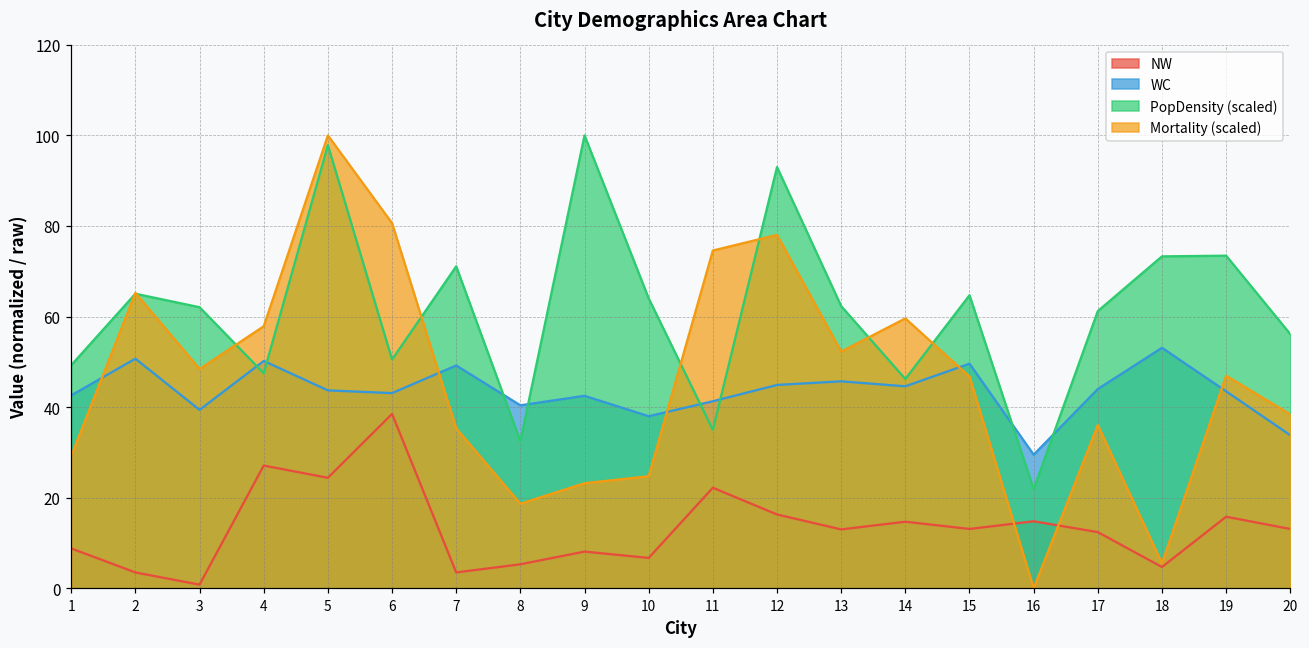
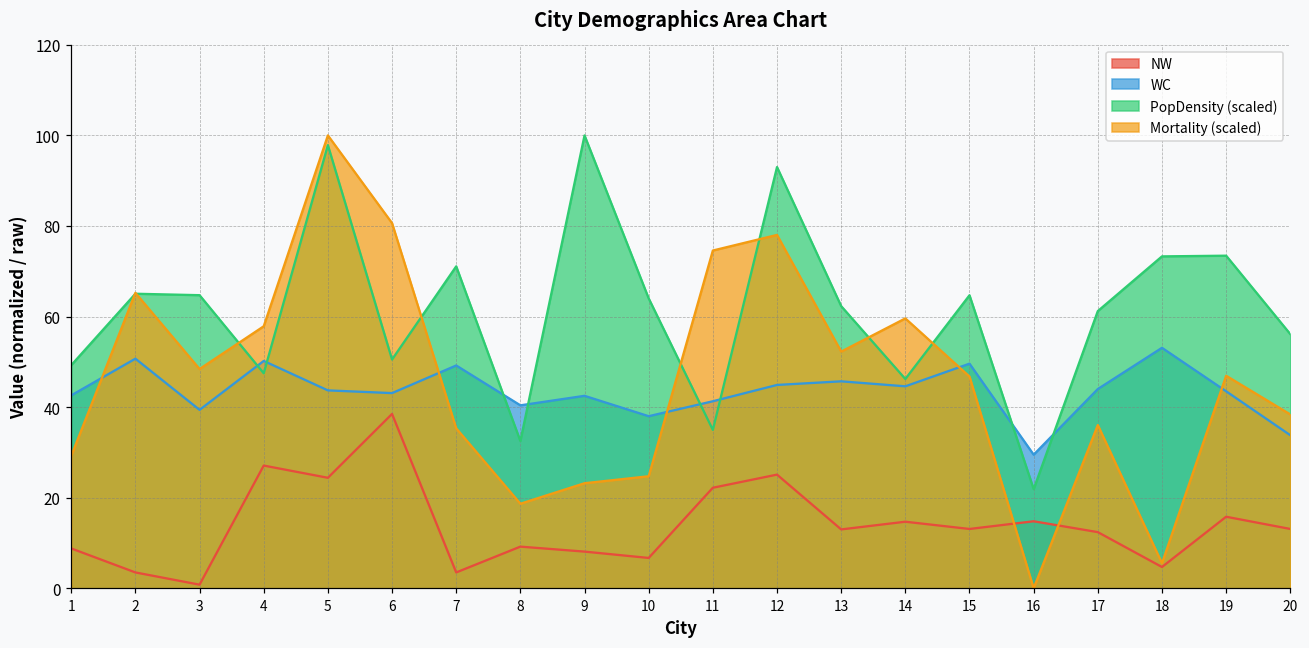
  {
    "NW": {
      "1": 9,
      "2": 4,
      "3": 1,
      "4": 27,
      "5": 24,
      "6": 39,
      "7": 4,
-     "8": 5,
+     "8": 9,
      "9": 8,
      "10": 7,
      "11": 22,
-     "12": 16,
+     "12": 25,
      "13": 13,
      "14": 15,
      "15": 13,
      "16": 15,
      "17": 12,
      "18": 5,
      "19": 16,
      "20": 13
    },
    "WC": {
      "1": 43,
      "2": 51,
      "3": 39,
      "4": 50,
      "5": 44,
      "6": 43,
      "7": 49,
      "8": 40,
      "9": 43,
      "10": 38,
      "11": 41,
      "12": 45,
      "13": 46,
      "14": 45,
      "15": 50,
      "16": 30,
      "17": 44,
      "18": 53,
      "19": 44,
      "20": 34
    },
    "PopDensity (scaled)": {
      "1": 49,
-     "3": 62,
+     "3": 65,
      "4": 47,
      "5": 98,
      "6": 51,
      "7": 71,
      "8": 33,
      "9": 100,
      "10": 64,
      "11": 35,
      "12": 93,
      "13": 62,
      "14": 46,
      "15": 65,
      "16": 22,
      "17": 61,
      "18": 73,
      "19": 73,
      "20": 56
    },
    "Mortality (scaled)": {
      "1": 29,
      "3": 48,
      "4": 58,
      "5": 100,
      "6": 81,
      "7": 35,
      "8": 19,
      "9": 23,
      "10": 25,
      "11": 75,
      "12": 78,
      "13": 52,
      "14": 60,
      "15": 47,
      "16": 0,
      "17": 36,
      "18": 6,
      "19": 47,
      "20": 38
    }
  }
